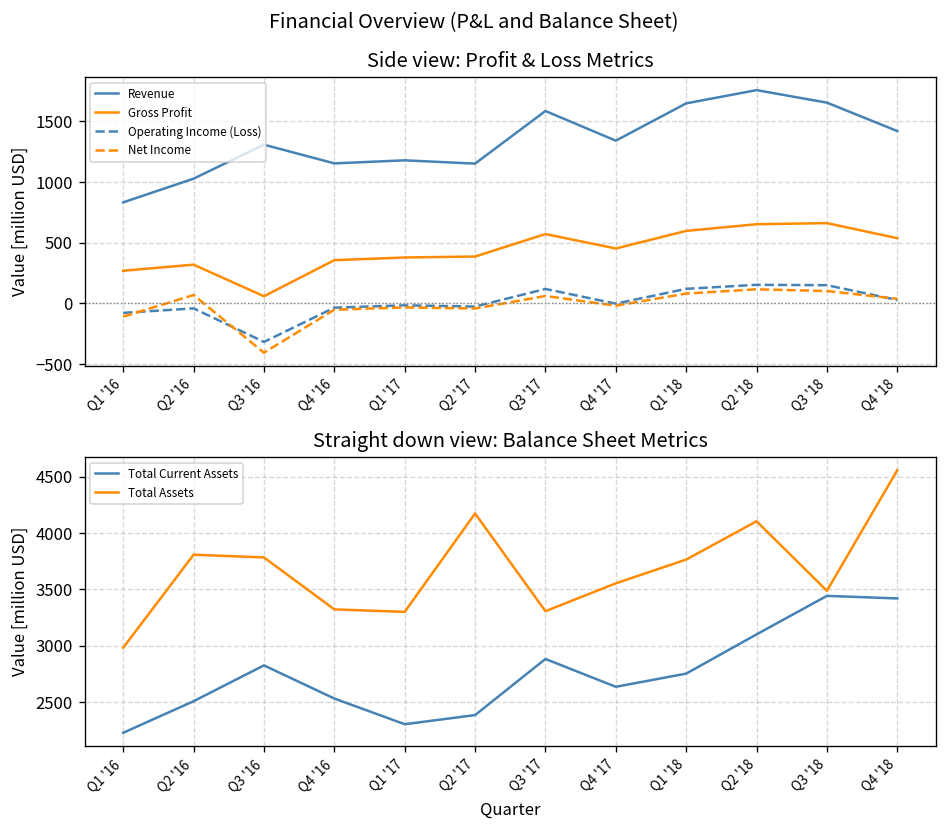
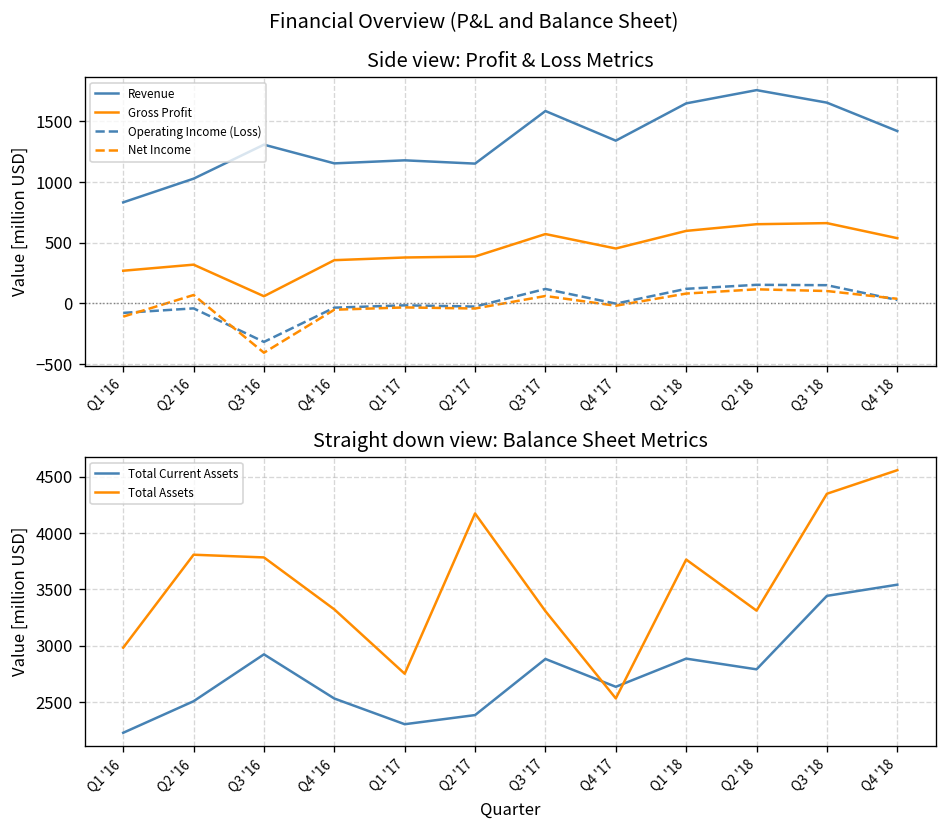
  {
    "Straight down view: Balance Sheet Metrics": {
      "Total Current Assets": {
        "Q1 '16": 2200,
        "Q2 '16": 2500,
-       "Q3 '16": 2800,
+       "Q3 '16": 2900,
        "Q4 '16": 2500,
        "Q1 '17": 2300,
        "Q2 '17": 2400,
        "Q3 '17": 2900,
        "Q4 '17": 2600,
-       "Q1 '18": 2800,
-       "Q2 '18": 3100,
+       "Q1 '18": 2900,
+       "Q2 '18": 2800,
        "Q3 '18": 3400,
-       "Q4 '18": 3400
+       "Q4 '18": 3500
      },
      "Total Assets": {
        "Q1 '16": 3000,
        "Q2 '16": 3800,
        "Q3 '16": 3800,
        "Q4 '16": 3300,
-       "Q1 '17": 3300,
+       "Q1 '17": 2800,
        "Q2 '17": 4200,
        "Q3 '17": 3300,
-       "Q4 '17": 3600,
+       "Q4 '17": 2500,
        "Q1 '18": 3800,
-       "Q2 '18": 4100,
-       "Q3 '18": 3500,
+       "Q2 '18": 3300,
+       "Q3 '18": 4300,
        "Q4 '18": 4600
      }
    }
  }
